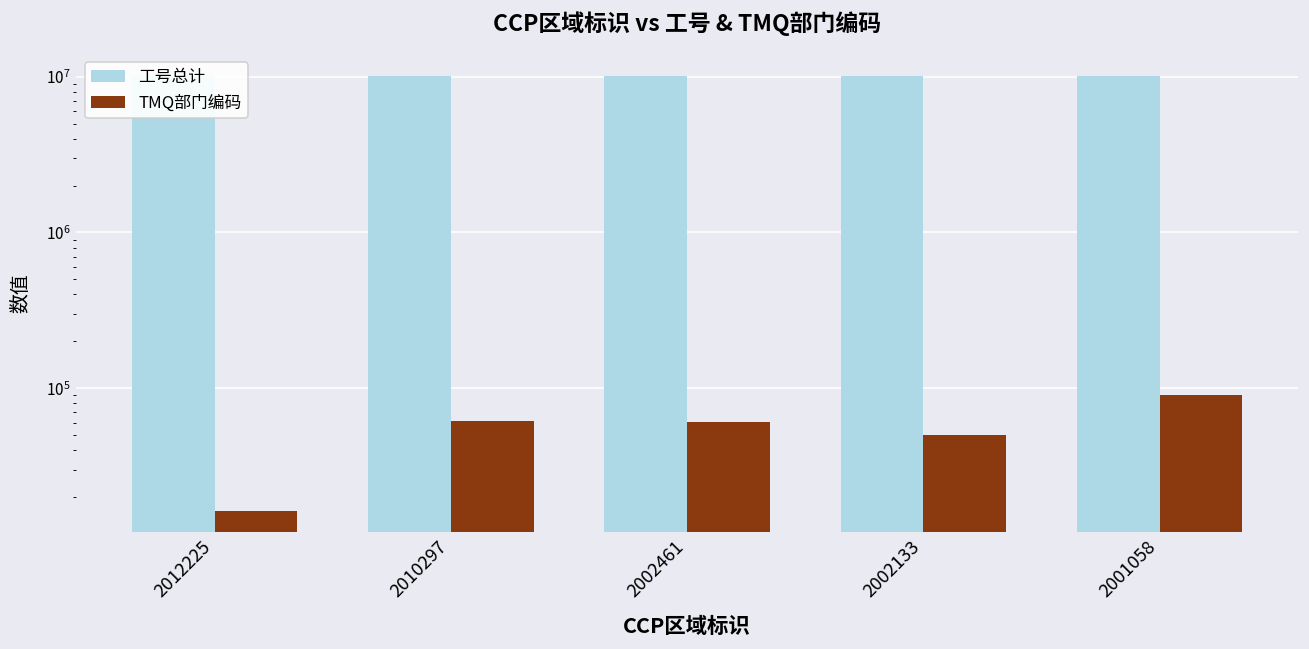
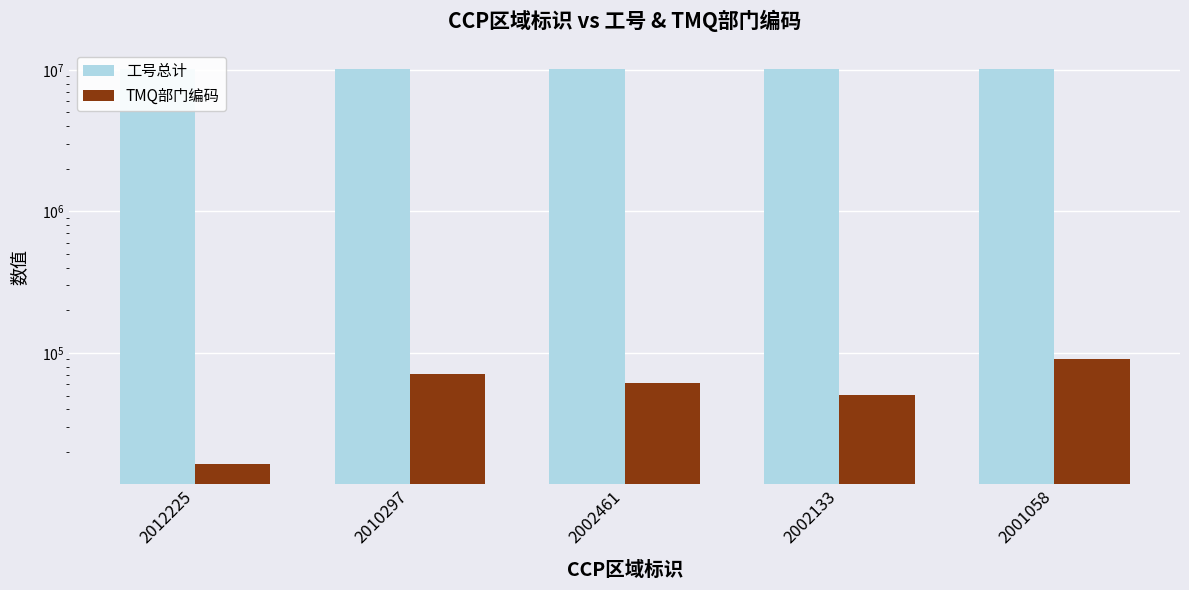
  {
    "工号总计": {
      "2010297": 10000000,
      "2002461": 10000000,
      "2002133": 10000000,
      "2001058": 10000000
    },
    "TMQ部门编码": {
      "2012225": 16000,
-     "2010297": 60000,
+     "2010297": 70000,
      "2002461": 61000,
      "2002133": 50000,
      "2001058": 90000
    }
  }
